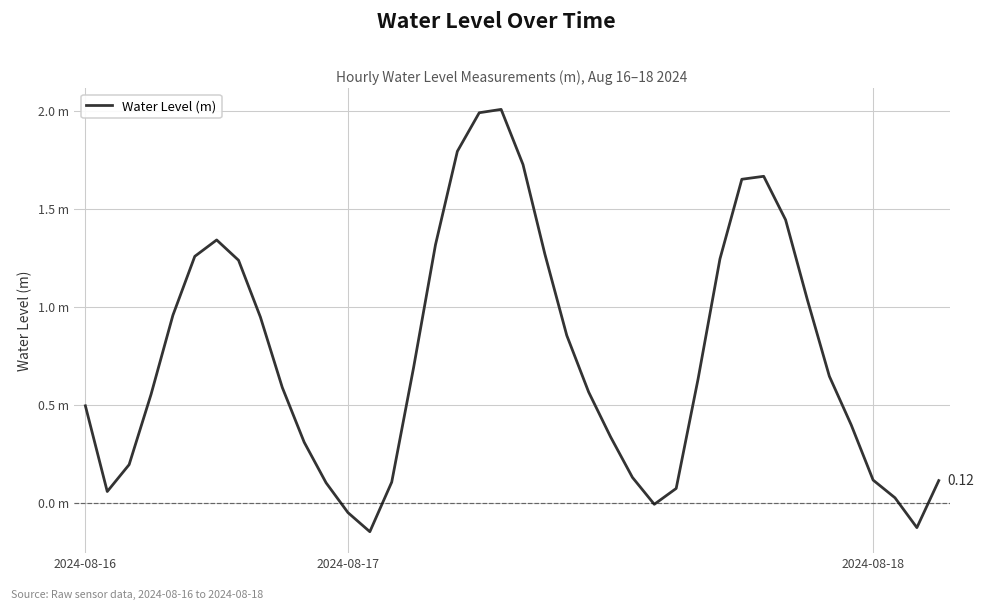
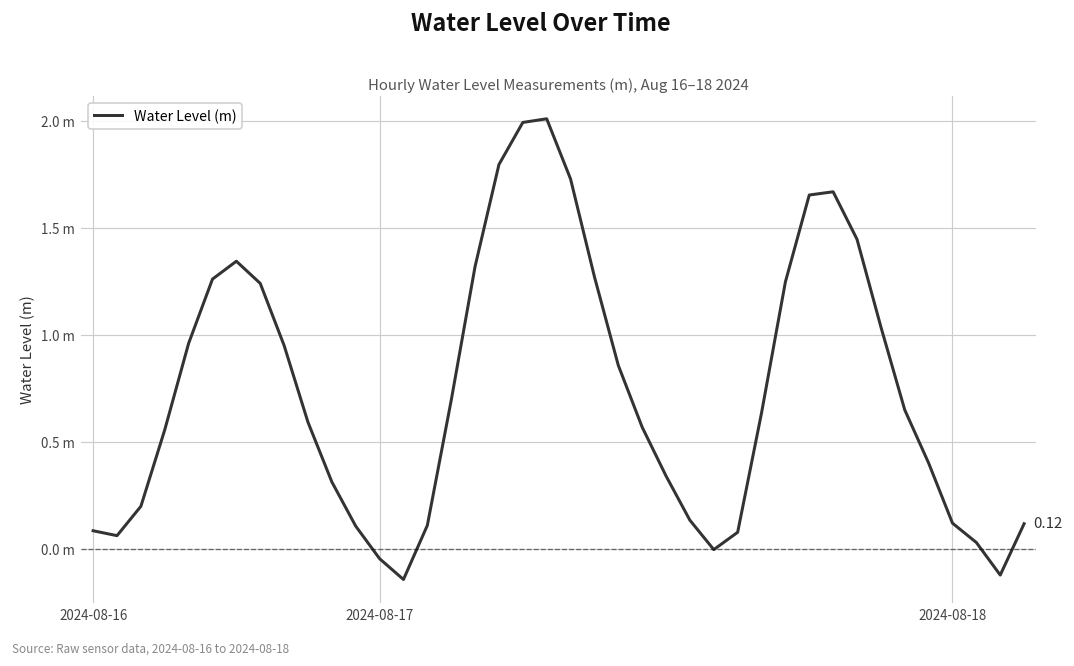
  {
-   "2024-08-16": "0.50 m",
+   "2024-08-16": "0.08 m",
    "2024-08-17": "-0.05 m",
    "2024-08-18": "0.12 m"
  }
